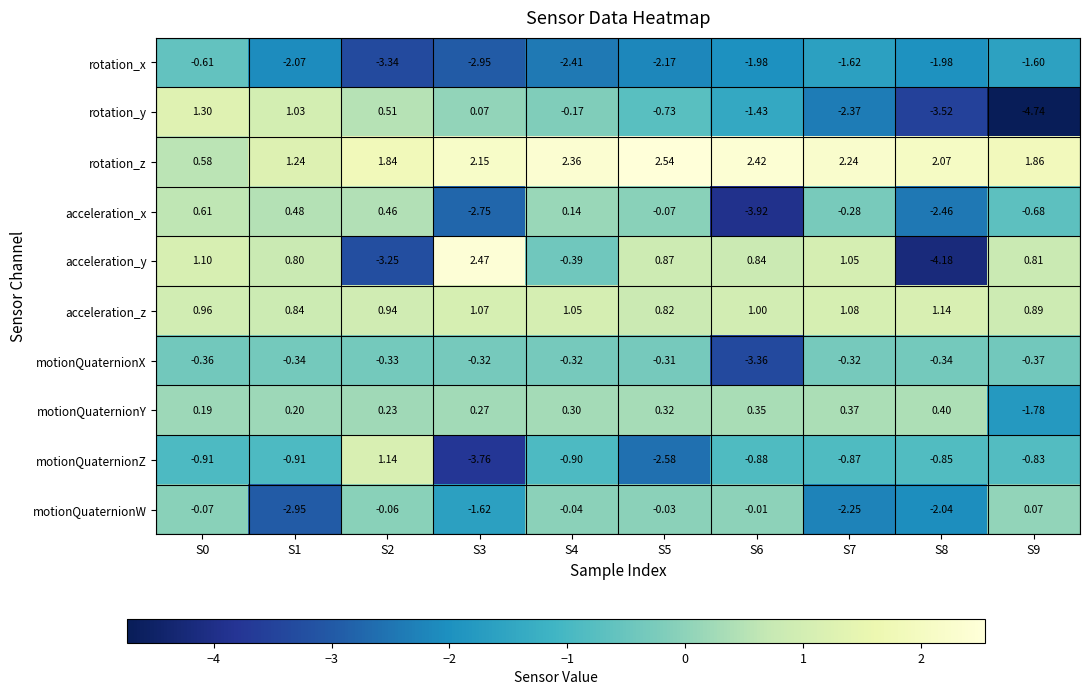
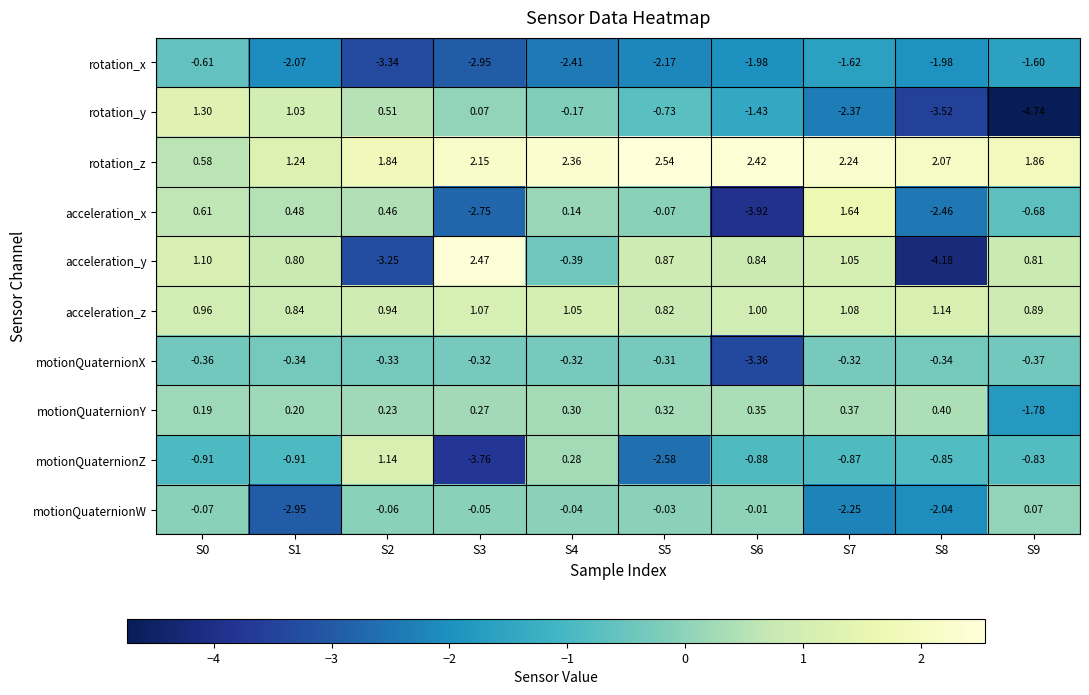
  {
    "rotation_x": {
      "S0": -0.61,
      "S1": -2.07,
      "S2": -3.34,
      "S3": -2.95,
      "S4": -2.41,
      "S5": -2.17,
      "S6": -1.98,
      "S7": -1.62,
      "S8": -1.98,
      "S9": -1.60
    },
    "rotation_y": {
      "S0": 1.30,
      "S1": 1.03,
      "S2": 0.51,
      "S3": 0.07,
      "S4": -0.17,
      "S5": -0.73,
      "S6": -1.43,
      "S7": -2.37,
      "S8": -3.52,
      "S9": -4.74
    },
    "rotation_z": {
      "S0": 0.58,
      "S1": 1.24,
      "S2": 1.84,
      "S3": 2.15,
      "S4": 2.36,
      "S5": 2.54,
      "S6": 2.42,
      "S7": 2.24,
      "S8": 2.07,
      "S9": 1.86
    },
    "acceleration_x": {
      "S0": 0.61,
      "S1": 0.48,
      "S2": 0.46,
      "S3": -2.75,
      "S4": 0.14,
      "S5": -0.07,
      "S6": -3.92,
-     "S7": -0.28,
+     "S7": 1.64,
      "S8": -2.46,
      "S9": -0.68
    },
    "acceleration_y": {
      "S0": 1.10,
      "S1": 0.80,
      "S2": -3.25,
      "S3": 2.47,
      "S4": -0.39,
      "S5": 0.87,
      "S6": 0.84,
      "S7": 1.05,
      "S8": -4.18,
      "S9": 0.81
    },
    "acceleration_z": {
      "S0": 0.96,
      "S1": 0.84,
      "S2": 0.94,
      "S3": 1.07,
      "S4": 1.05,
      "S5": 0.82,
      "S6": 1.00,
      "S7": 1.08,
      "S8": 1.14,
      "S9": 0.89
    },
    "motionQuaternionX": {
      "S0": -0.36,
      "S1": -0.34,
      "S2": -0.33,
      "S3": -0.32,
      "S4": -0.32,
      "S5": -0.31,
      "S6": -3.36,
      "S7": -0.32,
      "S8": -0.34,
      "S9": -0.37
    },
    "motionQuaternionY": {
      "S0": 0.19,
      "S1": 0.20,
      "S2": 0.23,
      "S3": 0.27,
      "S4": 0.30,
      "S5": 0.32,
      "S6": 0.35,
      "S7": 0.37,
      "S8": 0.40,
      "S9": -1.78
    },
    "motionQuaternionZ": {
      "S0": -0.91,
      "S1": -0.91,
      "S2": 1.14,
      "S3": -3.76,
-     "S4": -0.90,
+     "S4": 0.28,
      "S5": -2.58,
      "S6": -0.88,
      "S7": -0.87,
      "S8": -0.85,
      "S9": -0.83
    },
    "motionQuaternionW": {
      "S0": -0.07,
      "S1": -2.95,
      "S2": -0.06,
-     "S3": -1.62,
+     "S3": -0.05,
      "S4": -0.04,
      "S5": -0.03,
      "S6": -0.01,
      "S7": -2.25,
      "S8": -2.04,
      "S9": 0.07
    }
  }
